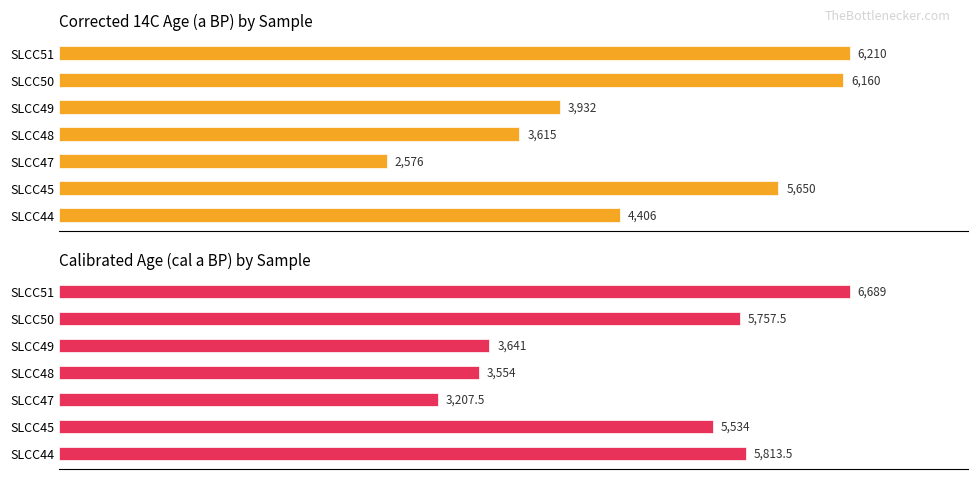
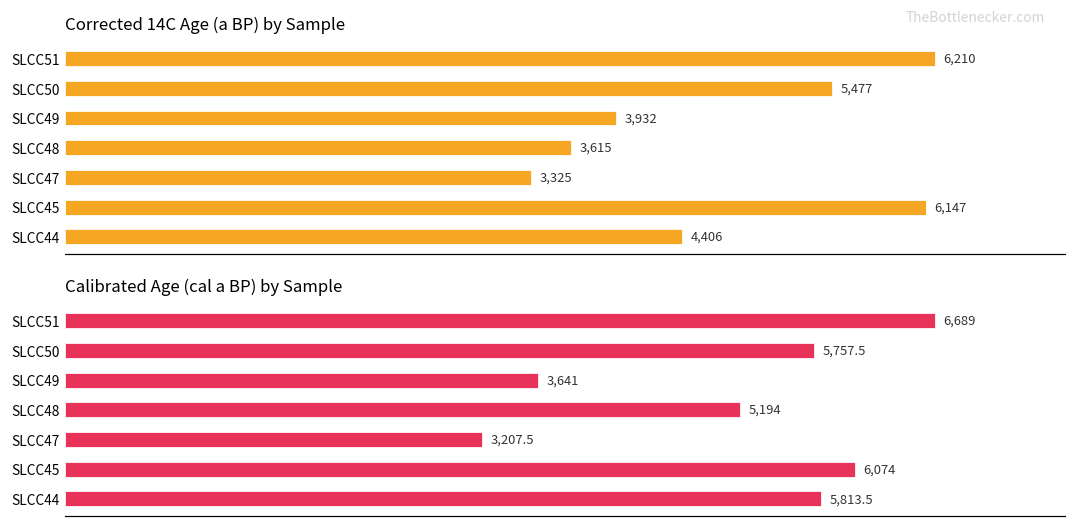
  {
    "Corrected 14C Age (a BP) by Sample": {
      "SLCC51": "6,210",
-     "SLCC50": "6,160",
+     "SLCC50": "5,477",
      "SLCC49": "3,932",
      "SLCC48": "3,615",
-     "SLCC47": "2,576",
-     "SLCC45": "5,650",
+     "SLCC47": "3,325",
+     "SLCC45": "6,147",
      "SLCC44": "4,406"
    },
    "Calibrated Age (cal a BP) by Sample": {
      "SLCC51": "6,689",
      "SLCC50": "5,757.5",
      "SLCC49": "3,641",
-     "SLCC48": "3,554",
+     "SLCC48": "5,194",
      "SLCC47": "3,207.5",
-     "SLCC45": "5,534",
+     "SLCC45": "6,074",
      "SLCC44": "5,813.5"
    }
  }
